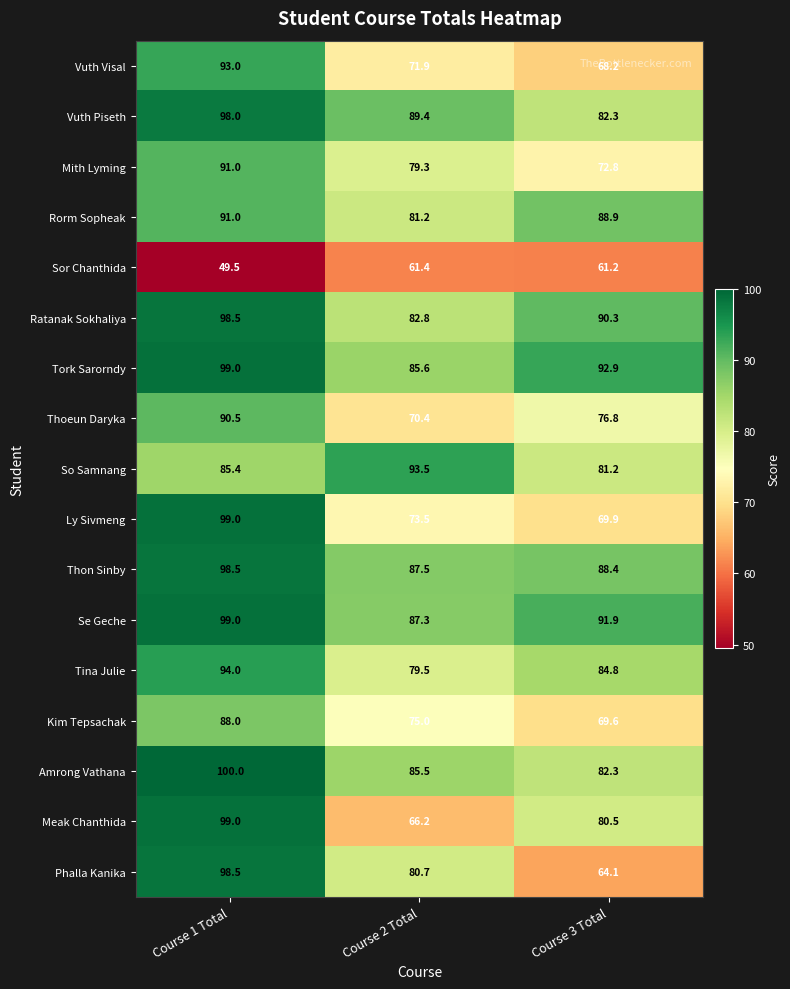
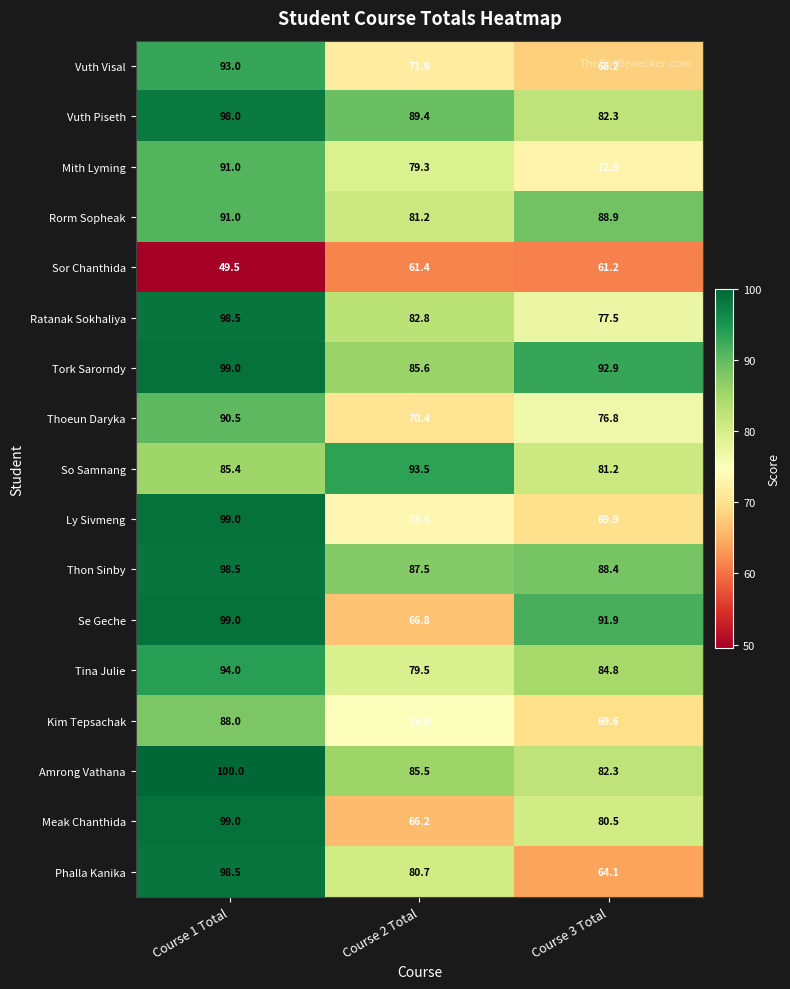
  {
    "Vuth Visal": {
      "Course 1 Total": 93.0,
      "Course 2 Total": 71.9
    },
    "Vuth Piseth": {
      "Course 1 Total": 98.0,
      "Course 2 Total": 89.4,
      "Course 3 Total": 82.3
    },
    "Mith Lyming": {
      "Course 1 Total": 91.0,
      "Course 2 Total": 79.3,
      "Course 3 Total": 72.8
    },
    "Rorm Sopheak": {
      "Course 1 Total": 91.0,
      "Course 2 Total": 81.2,
      "Course 3 Total": 88.9
    },
    "Sor Chanthida": {
      "Course 1 Total": 49.5,
      "Course 2 Total": 61.4,
      "Course 3 Total": 61.2
    },
    "Ratanak Sokhaliya": {
      "Course 1 Total": 98.5,
      "Course 2 Total": 82.8,
-     "Course 3 Total": 90.3
+     "Course 3 Total": 77.5
    },
    "Tork Sarorndy": {
      "Course 1 Total": 99.0,
      "Course 2 Total": 85.6,
      "Course 3 Total": 92.9
    },
    "Thoeun Daryka": {
      "Course 1 Total": 90.5,
      "Course 2 Total": 70.4,
      "Course 3 Total": 76.8
    },
    "So Samnang": {
      "Course 1 Total": 85.4,
      "Course 2 Total": 93.5,
      "Course 3 Total": 81.2
    },
    "Ly Sivmeng": {
      "Course 1 Total": 99.0,
      "Course 2 Total": 73.5,
      "Course 3 Total": 69.9
    },
    "Thon Sinby": {
      "Course 1 Total": 98.5,
      "Course 2 Total": 87.5,
      "Course 3 Total": 88.4
    },
    "Se Geche": {
      "Course 1 Total": 99.0,
-     "Course 2 Total": 87.3,
+     "Course 2 Total": 66.8,
      "Course 3 Total": 91.9
    },
    "Tina Julie": {
      "Course 1 Total": 94.0,
      "Course 2 Total": 79.5,
      "Course 3 Total": 84.8
    },
    "Kim Tepsachak": {
      "Course 1 Total": 88.0,
      "Course 2 Total": 75.0,
      "Course 3 Total": 69.6
    },
    "Amrong Vathana": {
      "Course 1 Total": 100.0,
      "Course 2 Total": 85.5,
      "Course 3 Total": 82.3
    },
    "Meak Chanthida": {
      "Course 1 Total": 99.0,
      "Course 2 Total": 66.2,
      "Course 3 Total": 80.5
    },
    "Phalla Kanika": {
      "Course 1 Total": 98.5,
      "Course 2 Total": 80.7,
      "Course 3 Total": 64.1
    }
  }
